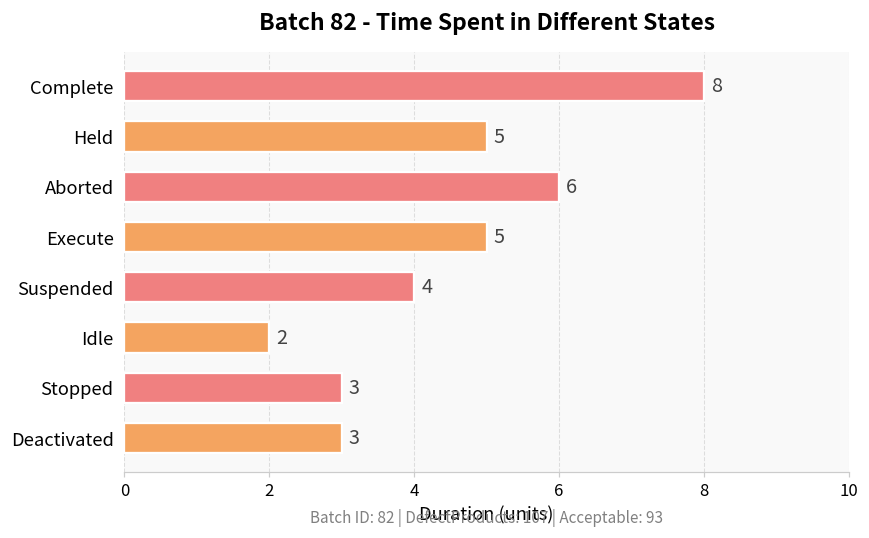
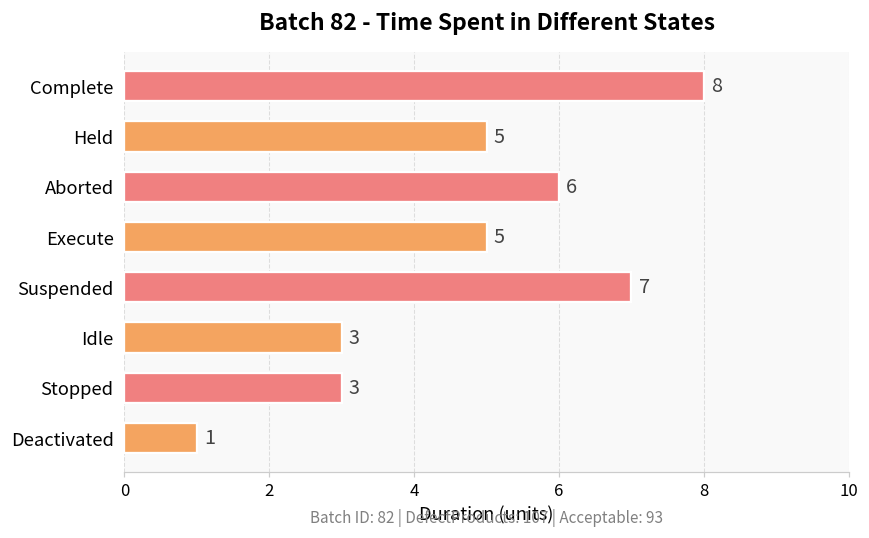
  {
    "Complete": 8,
    "Held": 5,
    "Aborted": 6,
    "Execute": 5,
-   "Suspended": 4,
-   "Idle": 2,
+   "Suspended": 7,
+   "Idle": 3,
    "Stopped": 3,
-   "Deactivated": 3
+   "Deactivated": 1
  }
